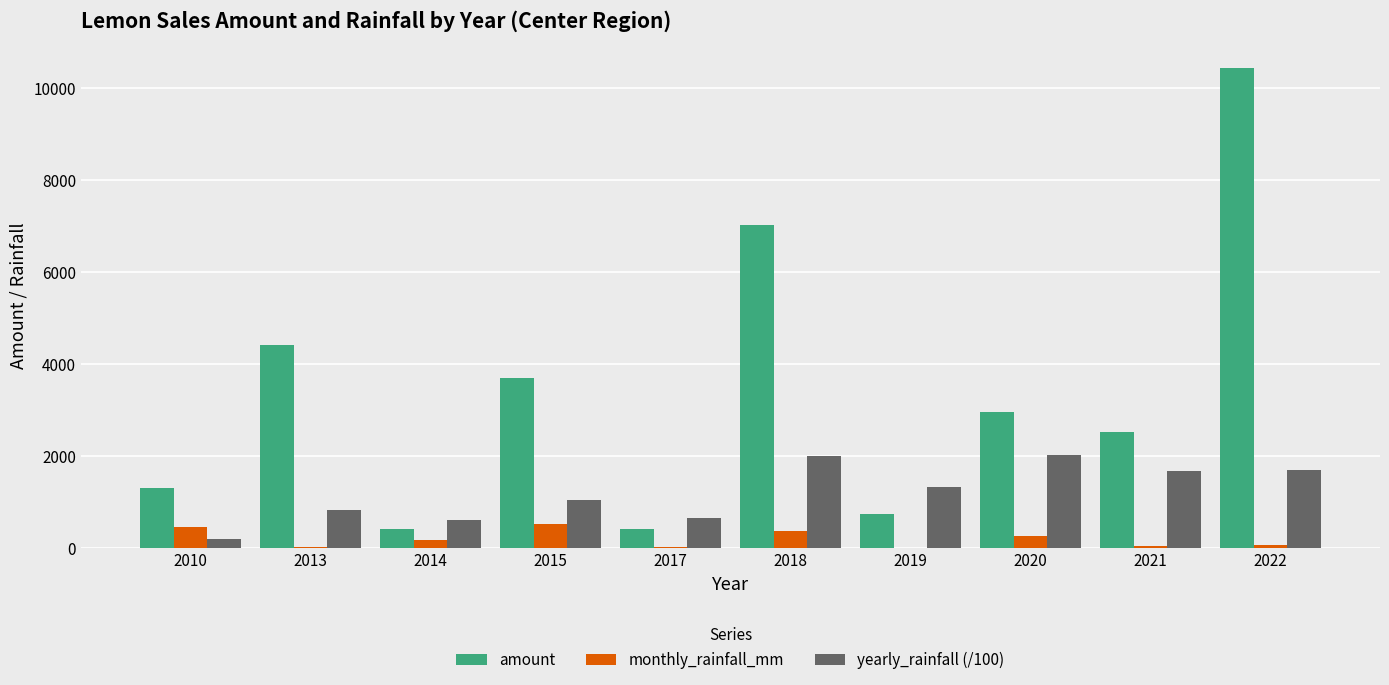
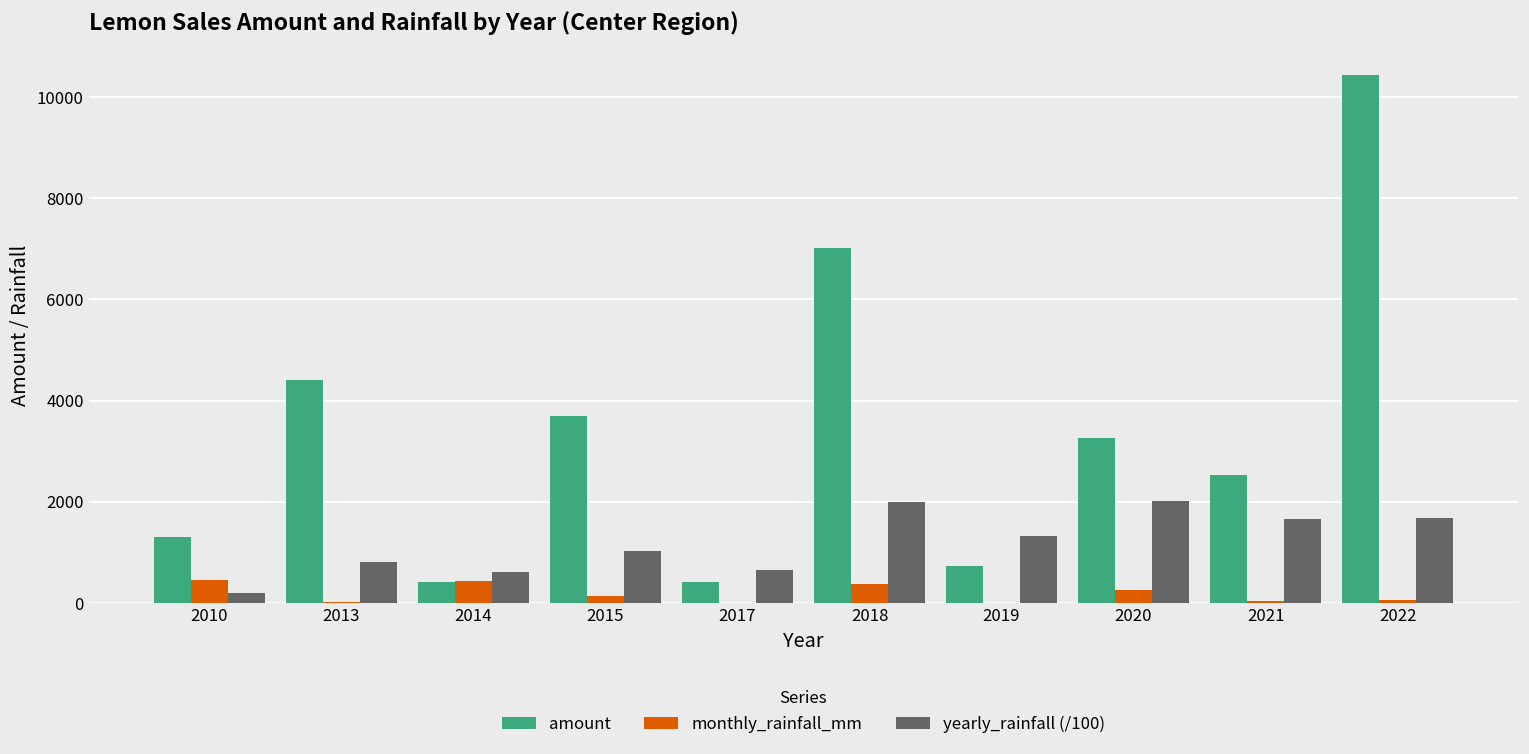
  {
    "amount": {
      "2010": 1300,
      "2013": 4400,
      "2014": 400,
      "2015": 3700,
      "2017": 400,
      "2018": 7000,
      "2019": 700,
-     "2020": 3000,
+     "2020": 3300,
      "2021": 2500,
      "2022": 10400
    },
    "monthly_rainfall_mm": {
      "2010": 400,
-     "2014": 200,
-     "2015": 500,
+     "2014": 400,
+     "2015": 100,
      "2018": 400,
      "2020": 200
    },
    "yearly_rainfall (/100)": {
      "2010": 200,
      "2013": 800,
      "2014": 600,
      "2015": 1000,
      "2017": 700,
      "2018": 2000,
      "2019": 1300,
      "2020": 2000,
      "2021": 1700,
      "2022": 1700
    }
  }
